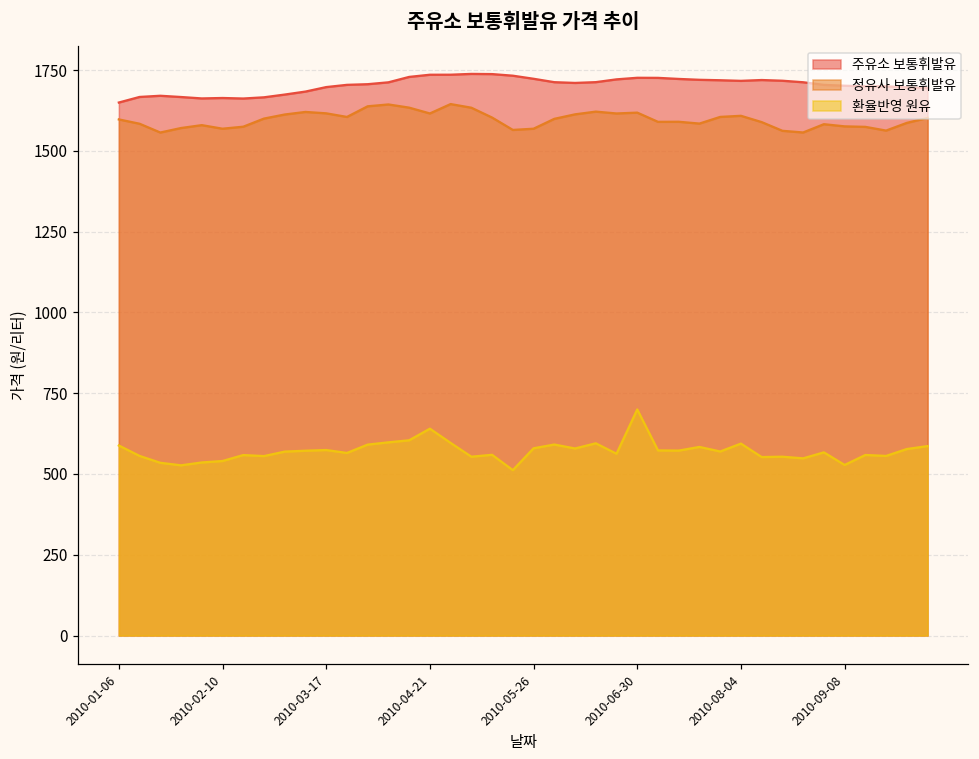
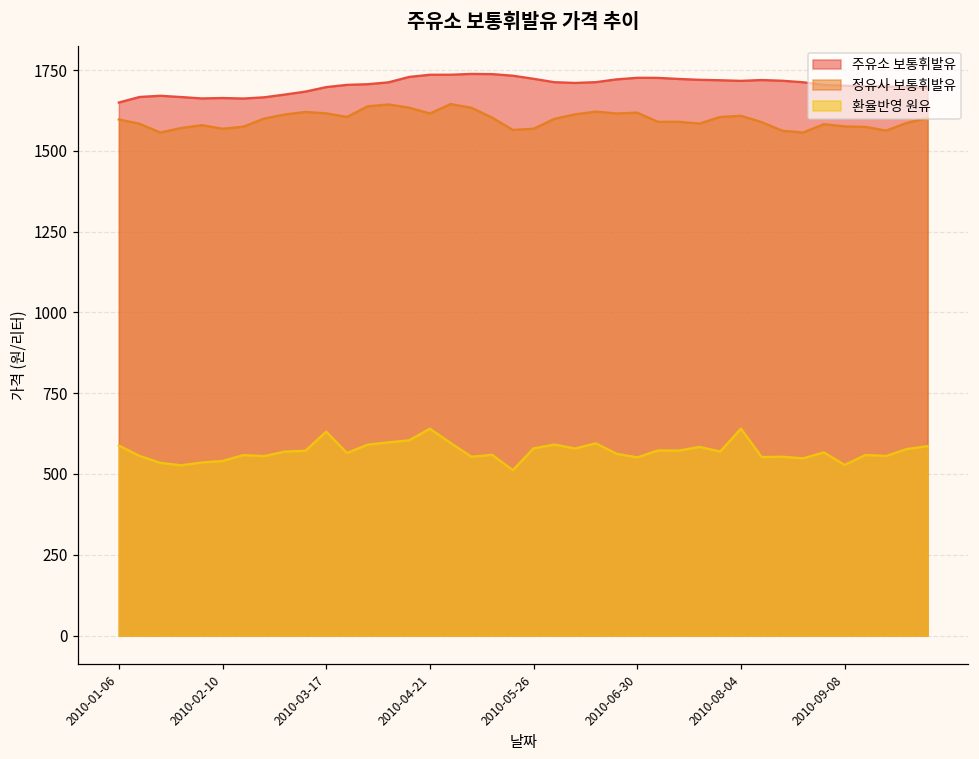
  {
    "환율반영 원유": {
      "2010-01-06": 590,
      "2010-02-10": 540,
-     "2010-03-17": 570,
+     "2010-03-17": 630,
      "2010-04-21": 640,
      "2010-05-26": 580,
-     "2010-06-30": 700,
-     "2010-08-04": 590,
+     "2010-06-30": 550,
+     "2010-08-04": 640,
      "2010-09-08": 530
    }
  }
